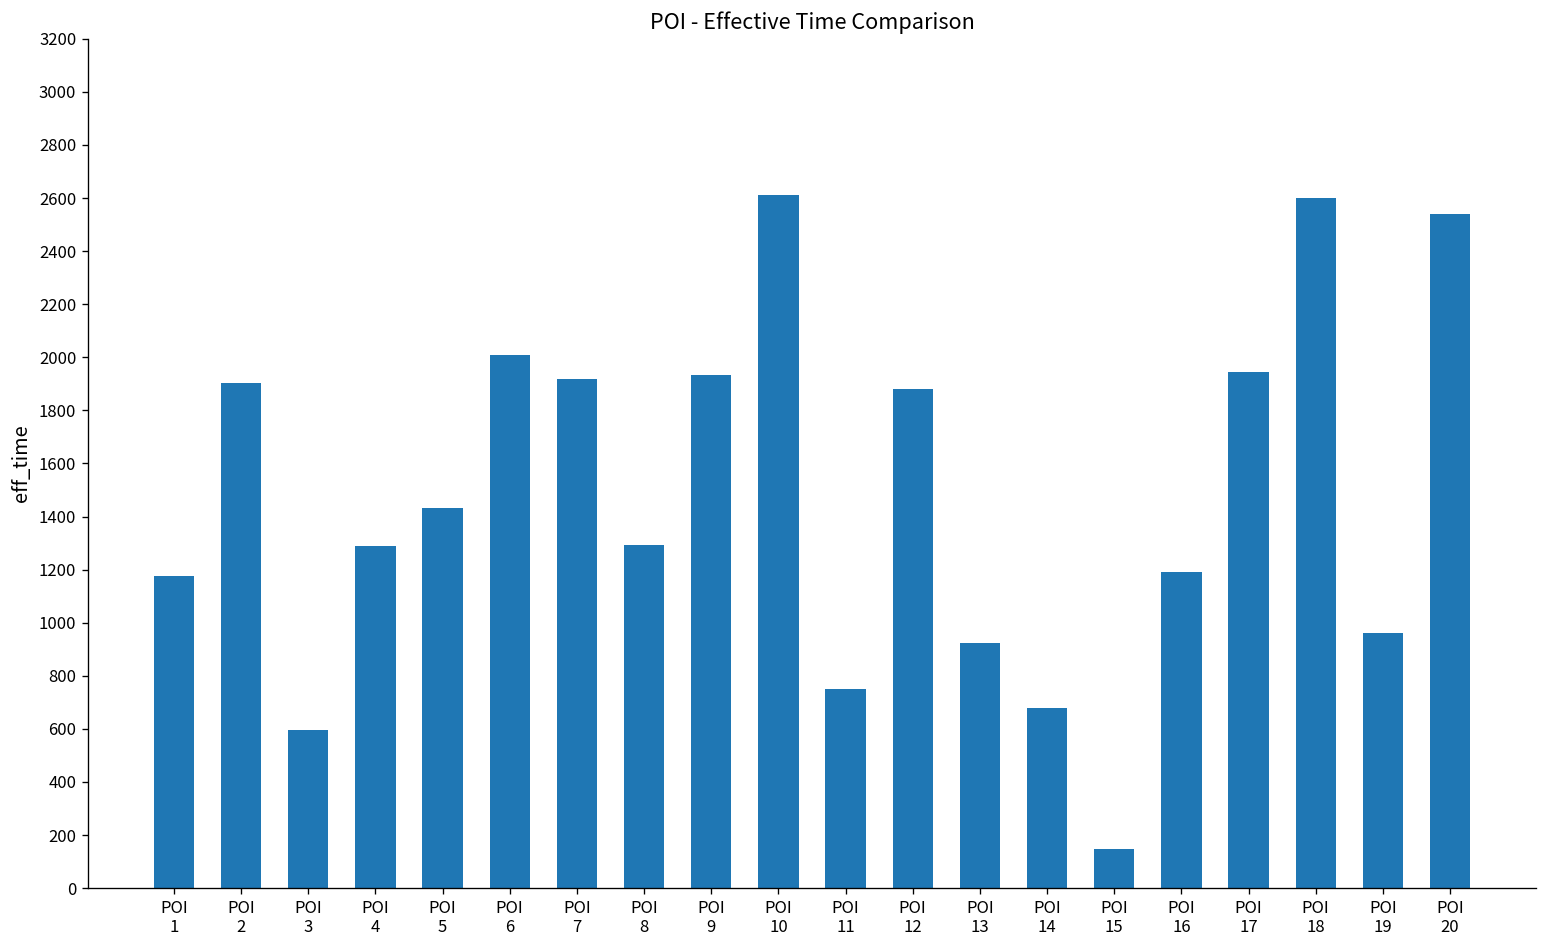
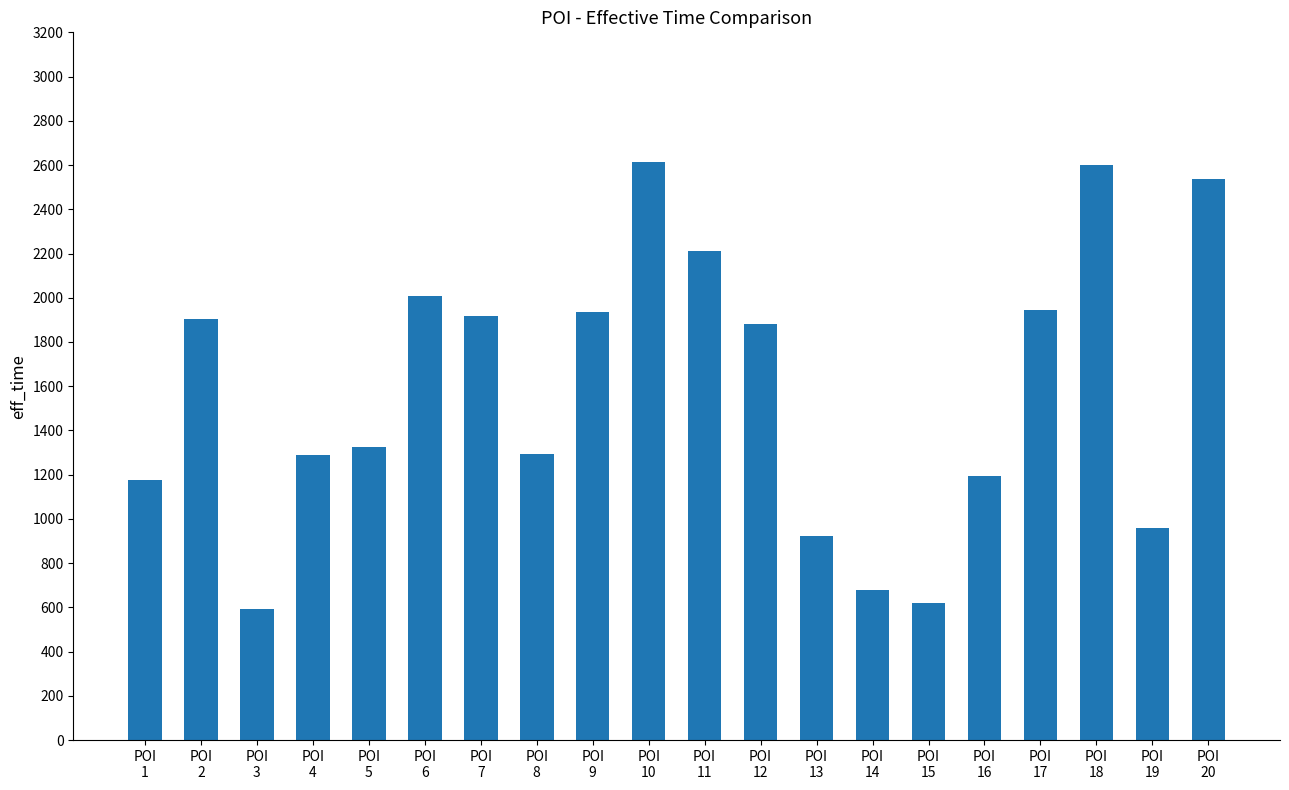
  {
    "POI 1": 1180,
    "POI 2": 1900,
    "POI 3": 590,
    "POI 4": 1290,
-   "POI 5": 1430,
+   "POI 5": 1320,
    "POI 6": 2010,
    "POI 7": 1920,
    "POI 8": 1290,
    "POI 9": 1940,
    "POI 10": 2610,
-   "POI 11": 750,
+   "POI 11": 2210,
    "POI 12": 1880,
    "POI 13": 920,
    "POI 14": 680,
-   "POI 15": 150,
+   "POI 15": 620,
    "POI 16": 1190,
    "POI 17": 1940,
    "POI 18": 2600,
    "POI 19": 960,
    "POI 20": 2540
  }
